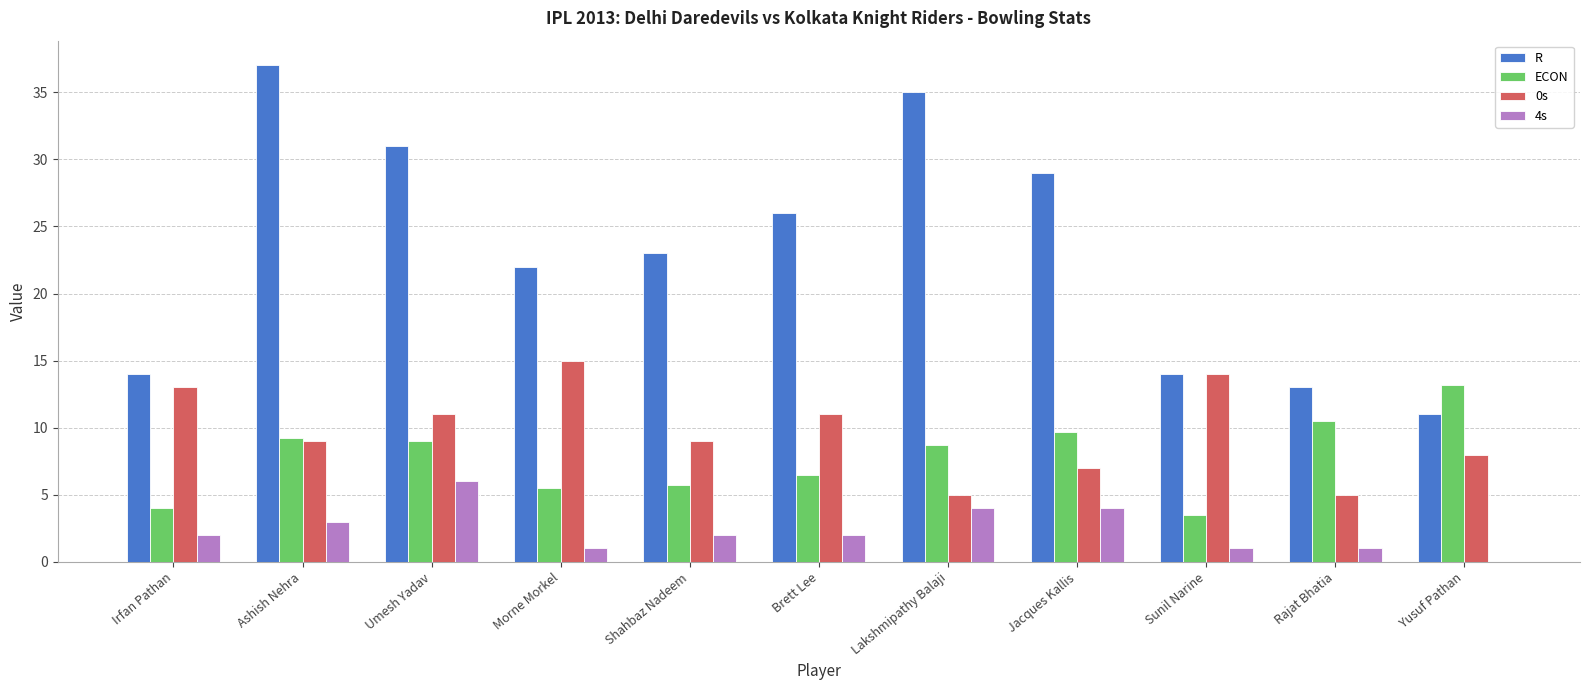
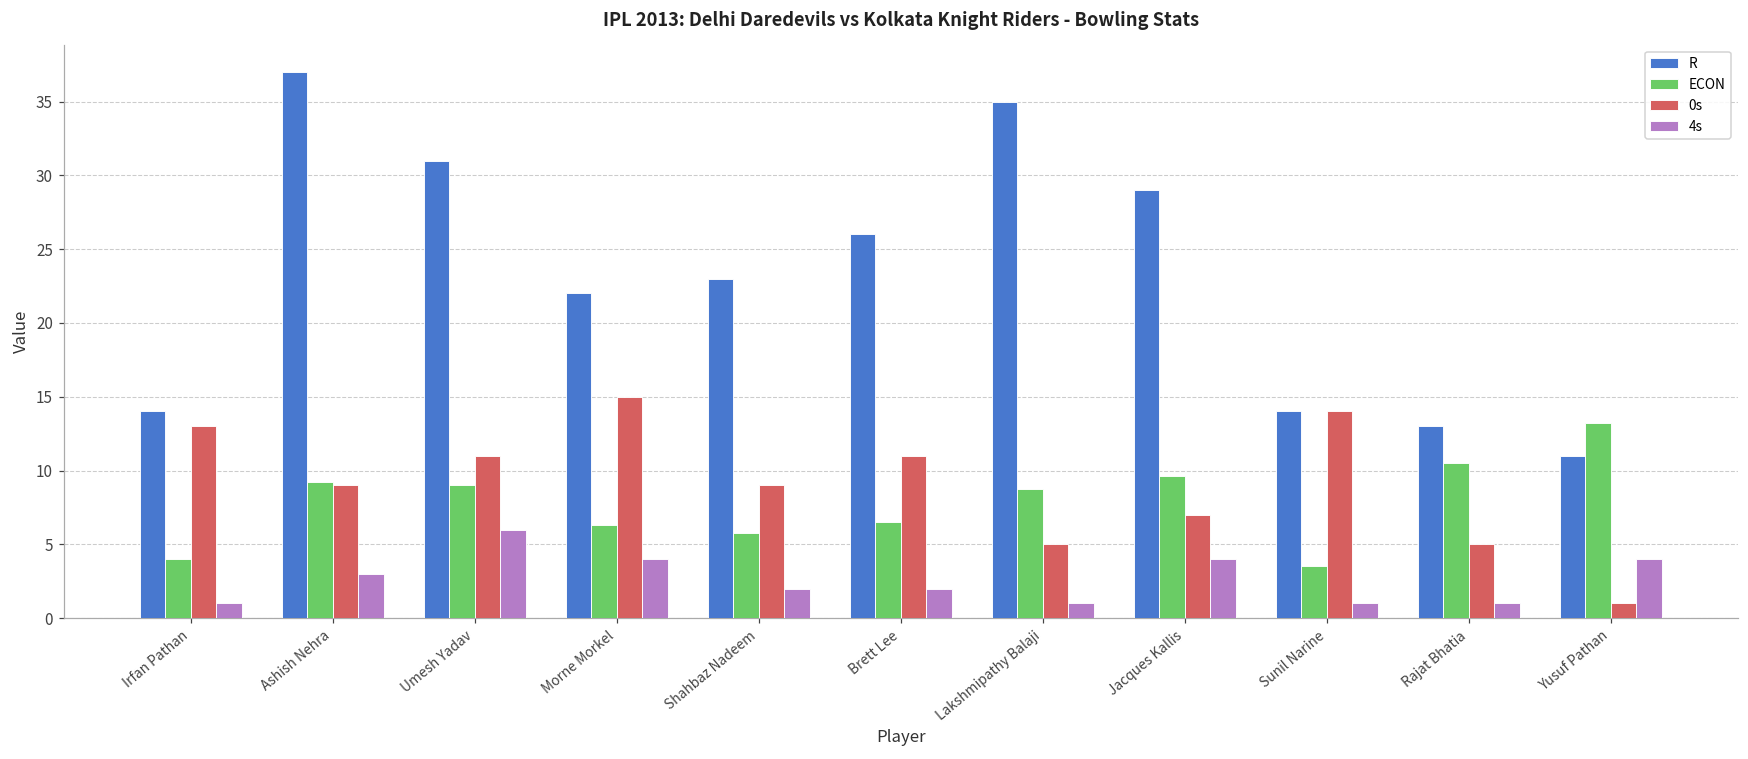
  {
    "R": {
      "Irfan Pathan": 14.0,
      "Ashish Nehra": 37.0,
      "Umesh Yadav": 31.0,
      "Morne Morkel": 22.0,
      "Shahbaz Nadeem": 23.0,
      "Brett Lee": 26.0,
      "Lakshmipathy Balaji": 35.0,
      "Jacques Kallis": 29.0,
      "Sunil Narine": 14.0,
      "Rajat Bhatia": 13.0,
      "Yusuf Pathan": 11.0
    },
    "ECON": {
      "Irfan Pathan": 4.0,
      "Ashish Nehra": 9.3,
      "Umesh Yadav": 9.0,
-     "Morne Morkel": 5.5,
+     "Morne Morkel": 6.3,
      "Shahbaz Nadeem": 5.8,
      "Brett Lee": 6.5,
      "Lakshmipathy Balaji": 8.8,
      "Jacques Kallis": 9.7,
      "Sunil Narine": 3.5,
      "Rajat Bhatia": 10.5,
      "Yusuf Pathan": 13.2
    },
    "0s": {
      "Irfan Pathan": 13,
      "Ashish Nehra": 9,
      "Umesh Yadav": 11,
      "Morne Morkel": 15,
      "Shahbaz Nadeem": 9,
      "Brett Lee": 11,
      "Lakshmipathy Balaji": 5,
      "Jacques Kallis": 7,
      "Sunil Narine": 14,
      "Rajat Bhatia": 5,
-     "Yusuf Pathan": 8
+     "Yusuf Pathan": 1
    },
    "4s": {
-     "Irfan Pathan": 2,
+     "Irfan Pathan": 1,
      "Ashish Nehra": 3,
      "Umesh Yadav": 6,
-     "Morne Morkel": 1,
+     "Morne Morkel": 4,
      "Shahbaz Nadeem": 2,
      "Brett Lee": 2,
-     "Lakshmipathy Balaji": 4,
+     "Lakshmipathy Balaji": 1,
      "Jacques Kallis": 4,
      "Sunil Narine": 1,
      "Rajat Bhatia": 1,
-     "Yusuf Pathan": 0
+     "Yusuf Pathan": 4
    }
  }
